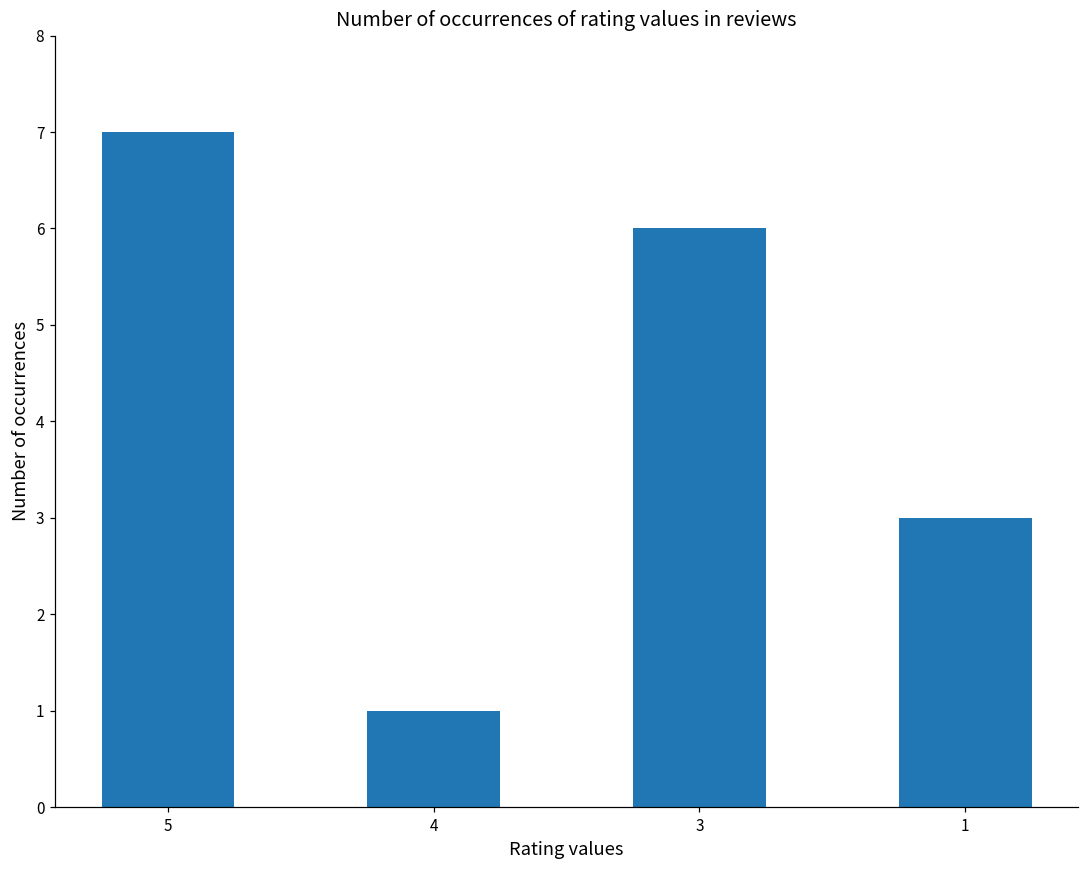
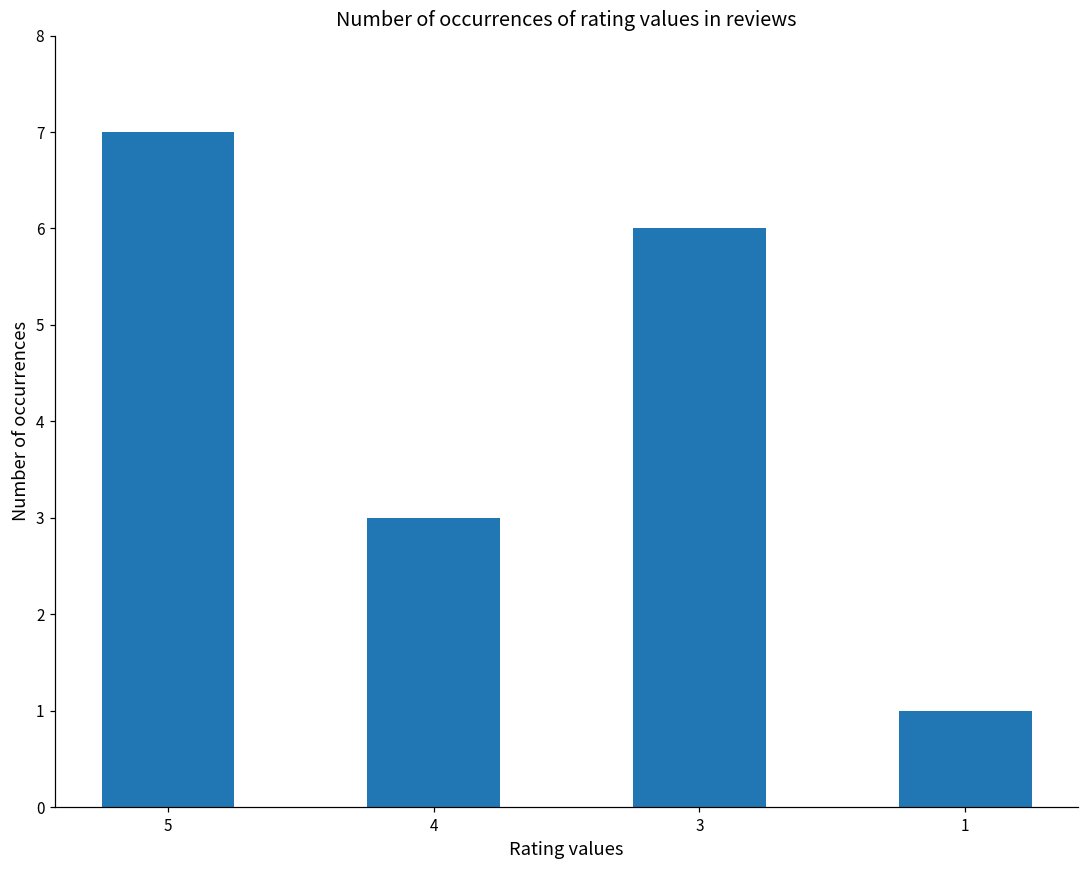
  {
    "5": 7,
-   "4": 1,
+   "4": 3,
    "3": 6,
-   "1": 3
+   "1": 1
  }
